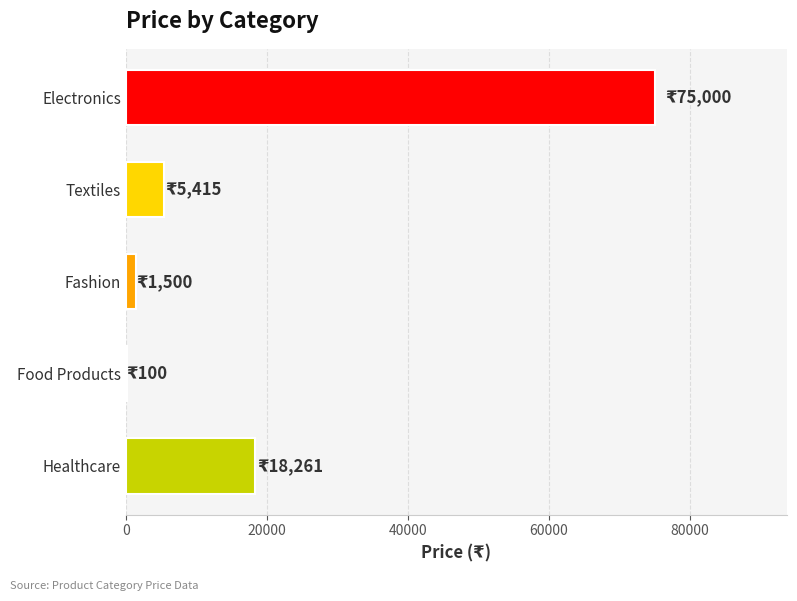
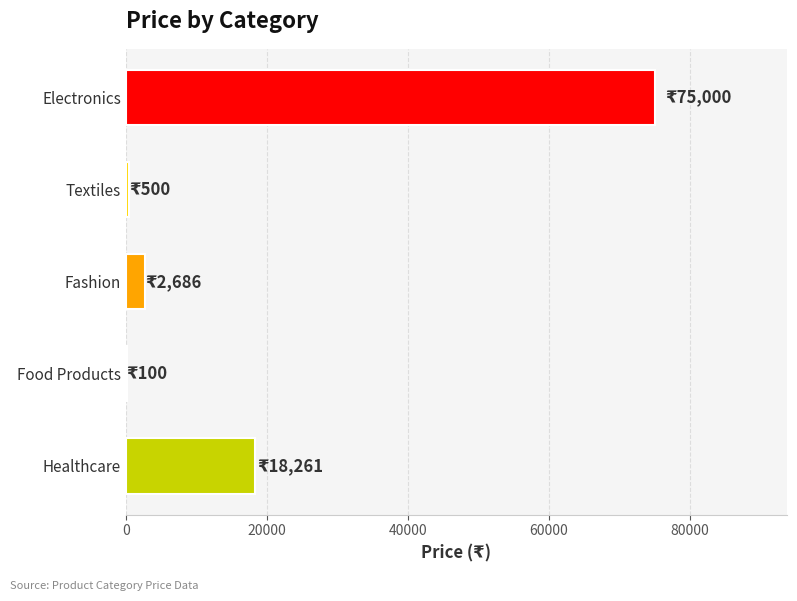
  {
    "Electronics": "75,000",
-   "Textiles": "5,415",
-   "Fashion": "1,500",
+   "Textiles": "500",
+   "Fashion": "2,686",
    "Food Products": "100",
    "Healthcare": "18,261"
  }
